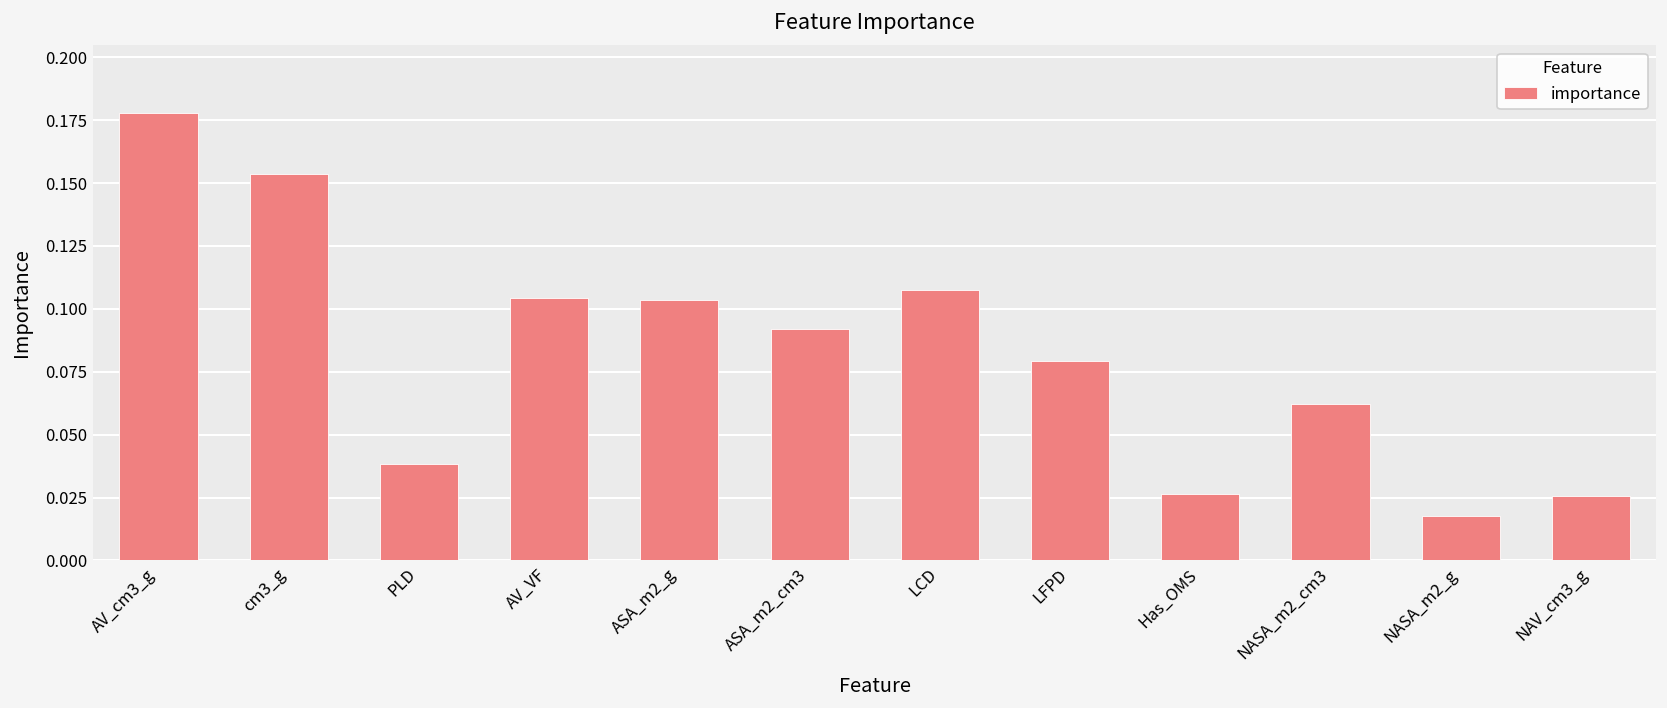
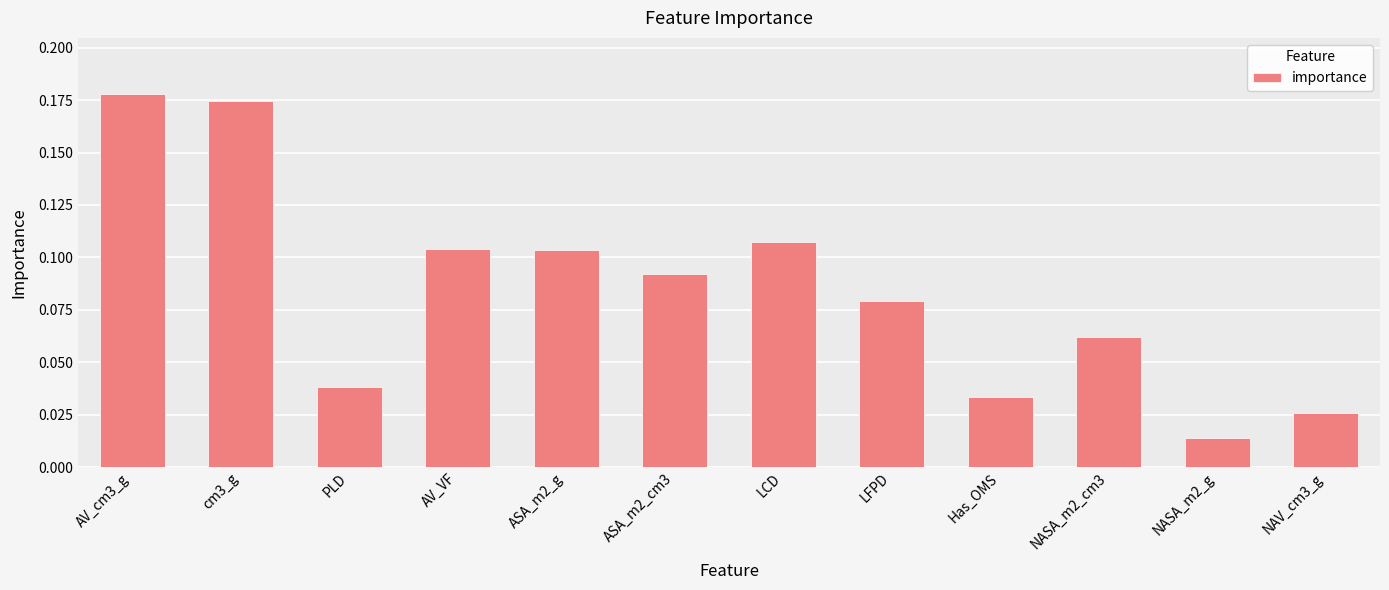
  {
    "AV_cm3_g": 0.178,
-   "cm3_g": 0.154,
+   "cm3_g": 0.175,
    "PLD": 0.038,
    "AV_VF": 0.104,
    "ASA_m2_g": 0.103,
    "ASA_m2_cm3": 0.092,
    "LCD": 0.108,
    "LFPD": 0.079,
-   "Has_OMS": 0.026,
+   "Has_OMS": 0.033,
    "NASA_m2_cm3": 0.062,
-   "NASA_m2_g": 0.018,
+   "NASA_m2_g": 0.014,
    "NAV_cm3_g": 0.026
  }
